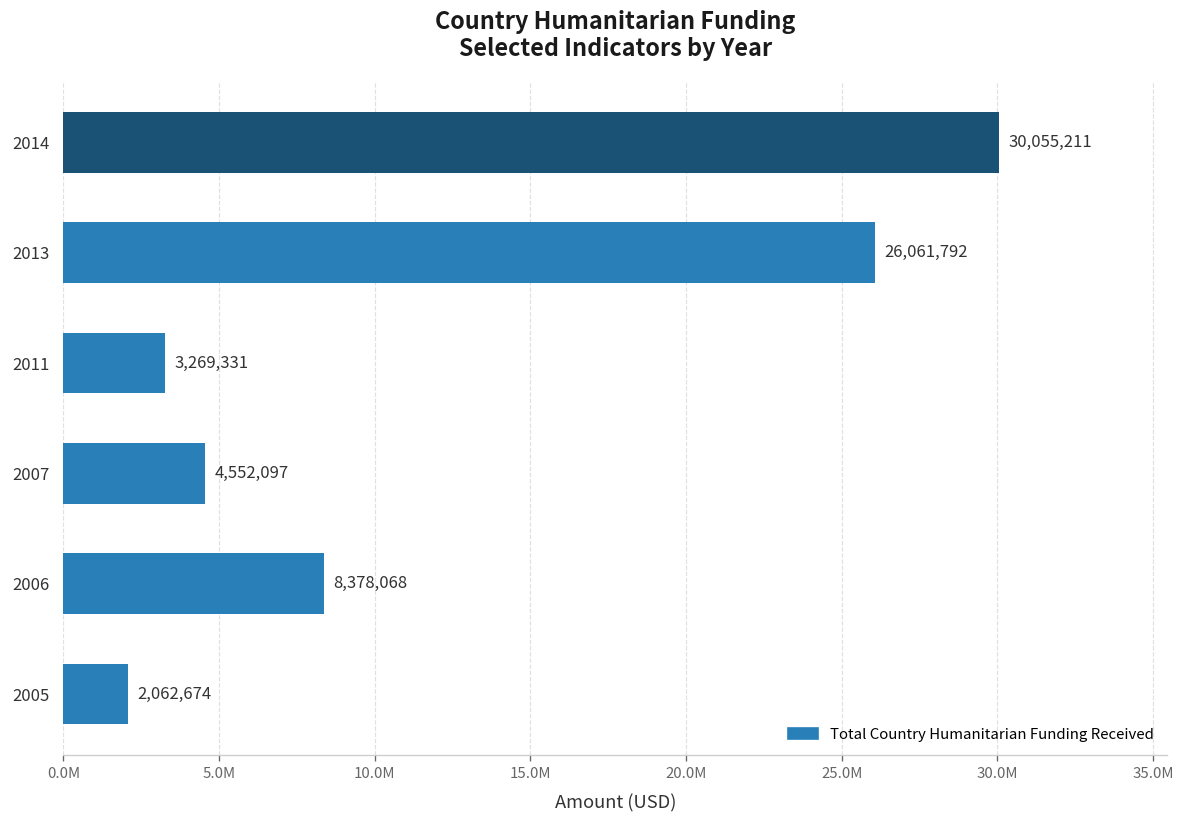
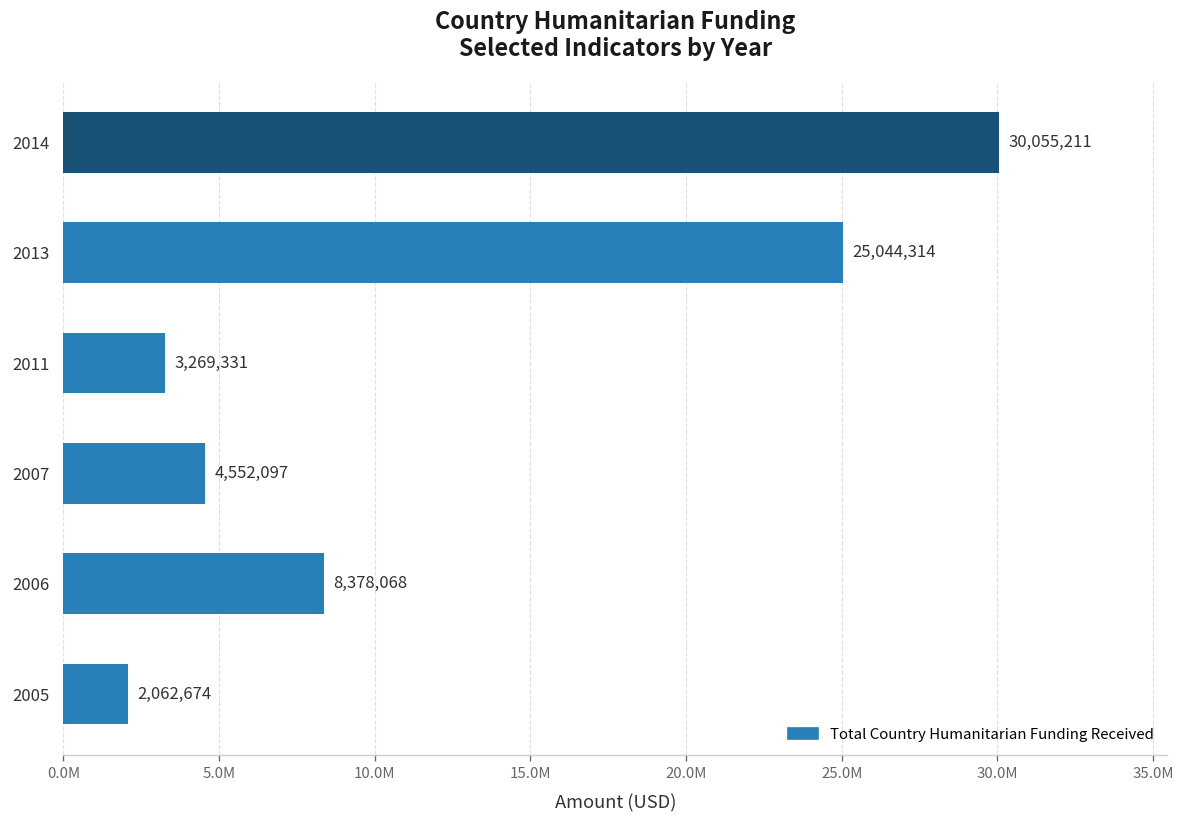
  {
    "2014": "30,055,211",
-   "2013": "26,061,792",
+   "2013": "25,044,314",
    "2011": "3,269,331",
    "2007": "4,552,097",
    "2006": "8,378,068",
    "2005": "2,062,674"
  }
